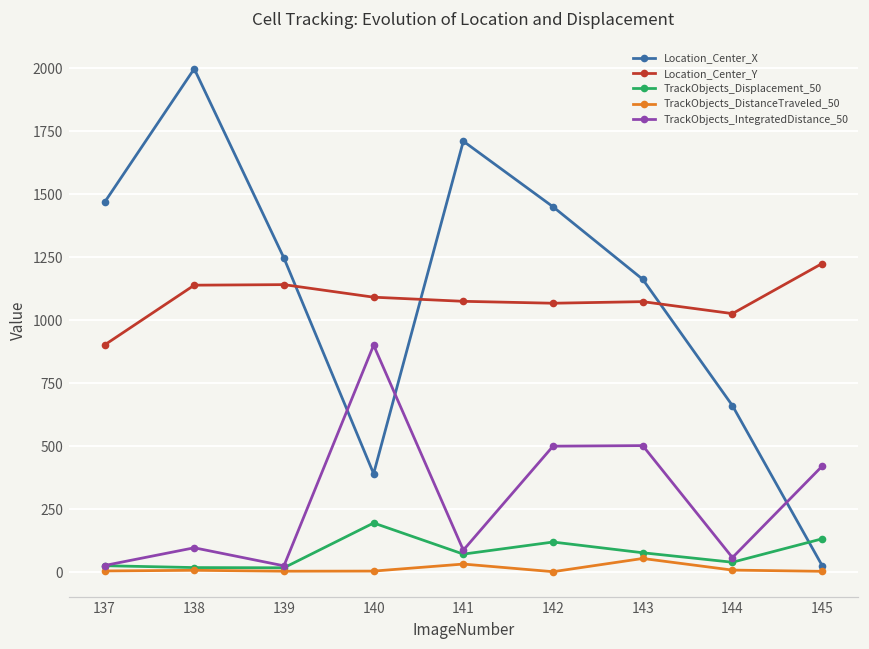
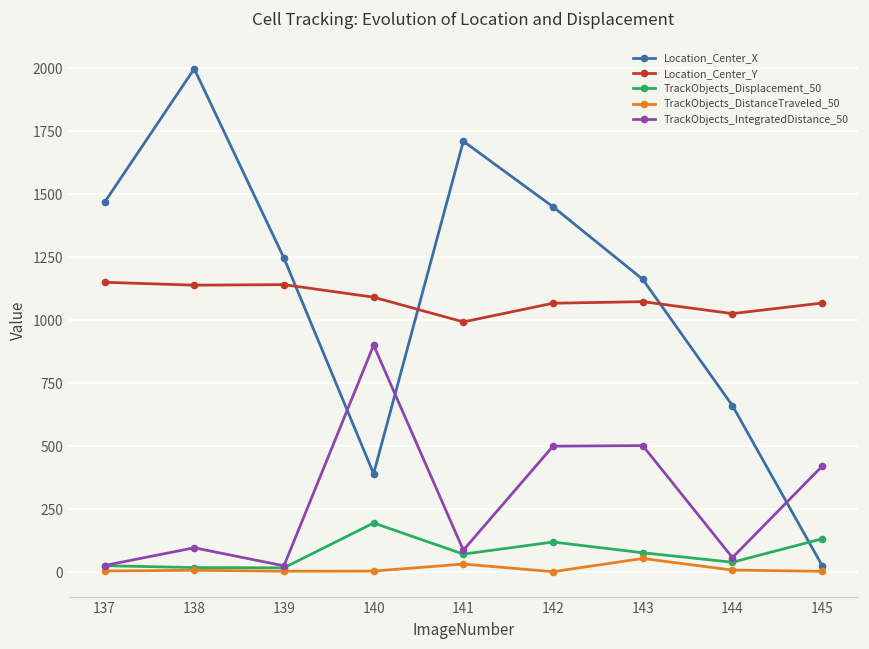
  {
    "Location_Center_X": {
      "137": 1470,
      "138": 2000,
      "139": 1250,
      "140": 390,
      "141": 1710,
      "142": 1450,
      "143": 1160,
      "144": 660,
      "145": 30
    },
    "Location_Center_Y": {
-     "137": 900,
+     "137": 1150,
      "138": 1140,
      "139": 1140,
      "140": 1090,
-     "141": 1080,
+     "141": 990,
      "142": 1070,
      "143": 1070,
      "144": 1030,
-     "145": 1230
+     "145": 1070
    },
    "TrackObjects_Displacement_50": {
      "140": 200,
      "141": 70,
      "142": 120,
      "143": 80,
      "144": 40,
      "145": 130
    },
    "TrackObjects_DistanceTraveled_50": {
      "137": 10,
      "139": 0,
      "140": 0,
      "141": 30,
      "142": 0,
      "143": 50,
      "144": 10,
      "145": 0
    },
    "TrackObjects_IntegratedDistance_50": {
      "138": 100,
      "140": 900,
      "141": 90,
      "142": 500,
      "143": 500,
      "144": 60,
      "145": 420
    }
  }
